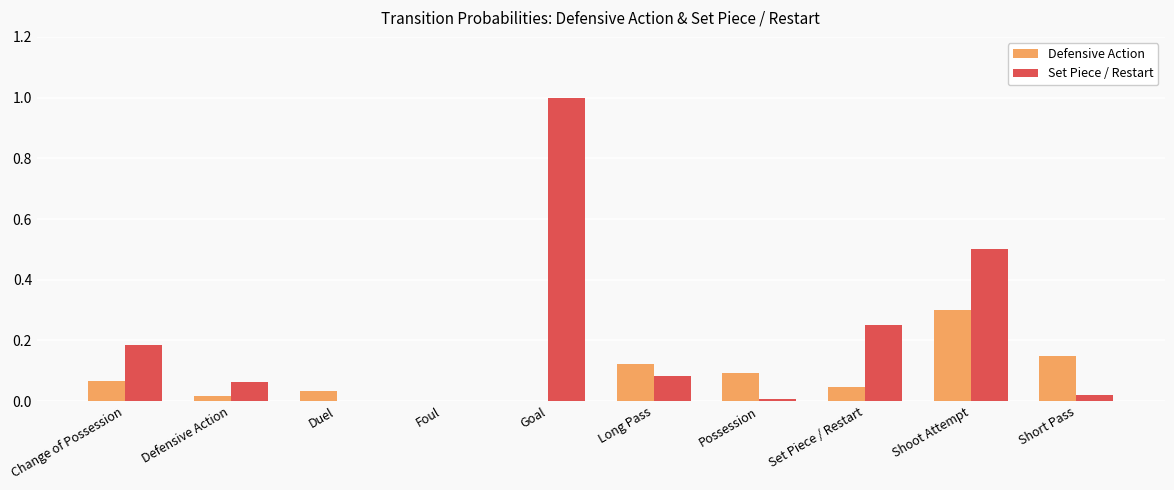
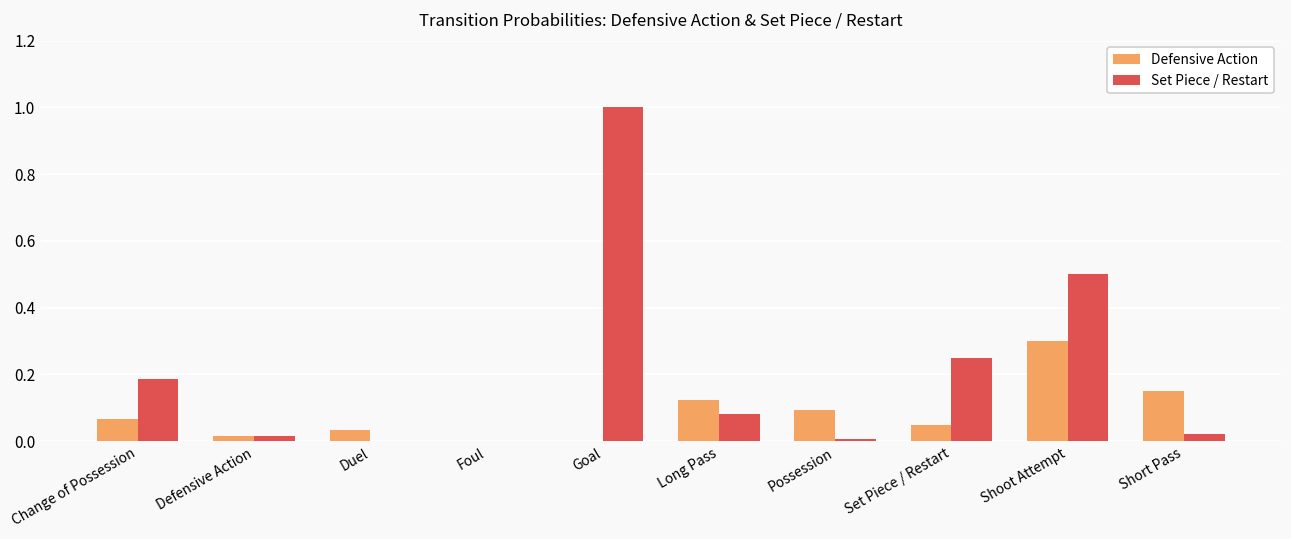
  {
    "Defensive Action": {
      "Change of Possession": 0.07,
      "Defensive Action": 0.02,
      "Duel": 0.03,
      "Foul": 0.00,
      "Goal": 0.00,
      "Long Pass": 0.12,
      "Possession": 0.09,
      "Set Piece / Restart": 0.05,
      "Shoot Attempt": 0.30,
      "Short Pass": 0.15
    },
    "Set Piece / Restart": {
      "Change of Possession": 0.19,
-     "Defensive Action": 0.06,
+     "Defensive Action": 0.02,
      "Duel": 0.00,
      "Foul": 0.00,
      "Goal": 1.00,
      "Long Pass": 0.08,
      "Set Piece / Restart": 0.25,
      "Shoot Attempt": 0.50,
      "Short Pass": 0.02
    }
  }
